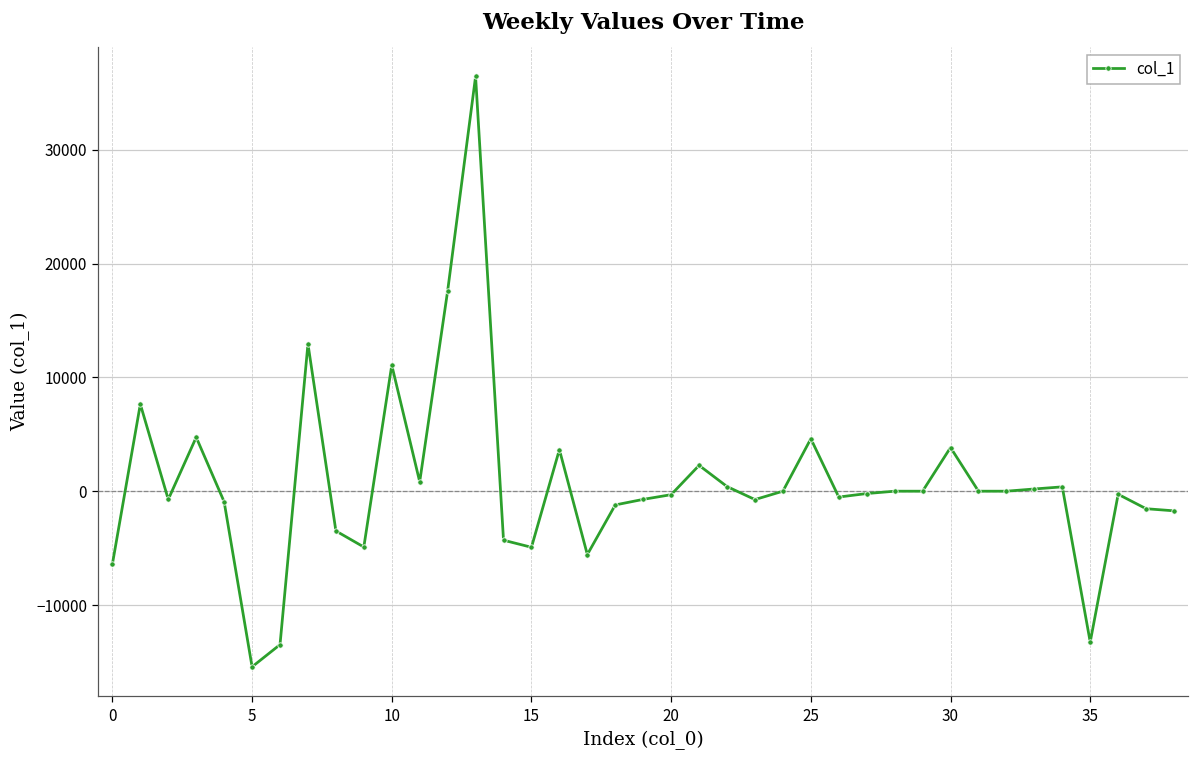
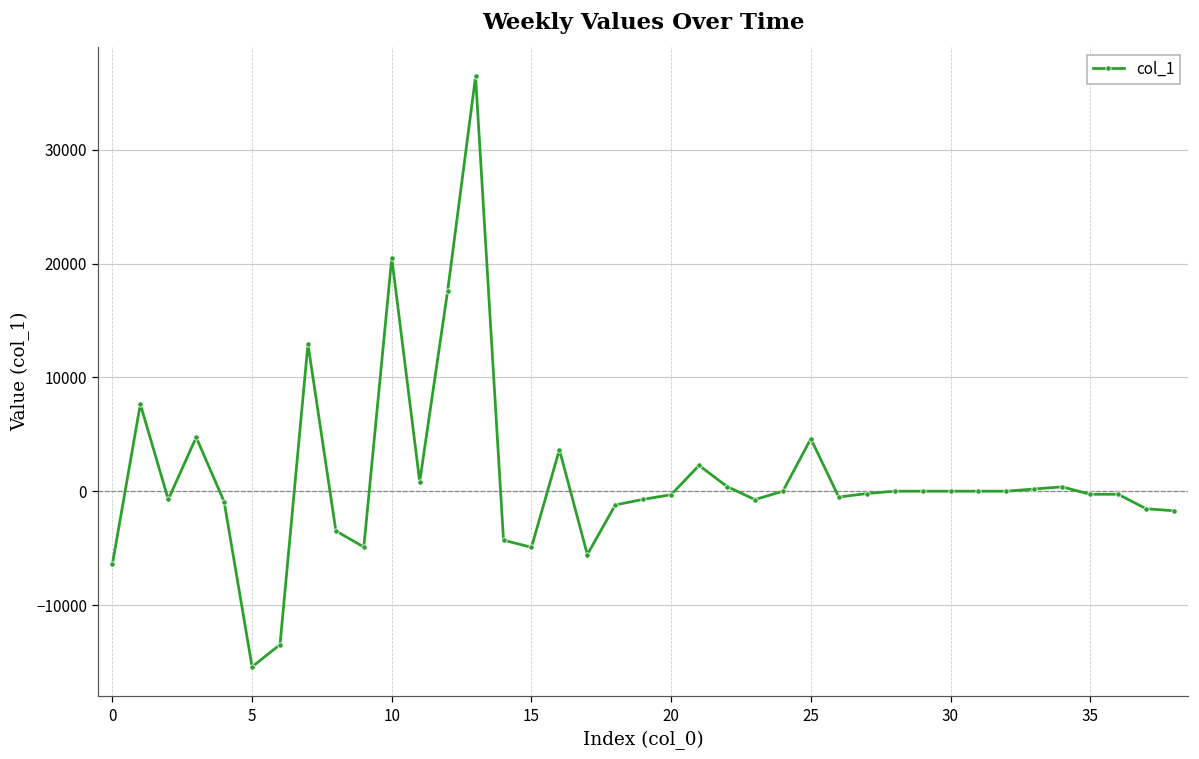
  {
    "0": -6400,
    "5": -15400,
-   "10": 11100,
+   "10": 20500,
    "15": -4900,
    "20": -300,
    "25": 4600,
-   "30": 3800,
-   "35": -13300
+   "30": 0,
+   "35": -300
  }
